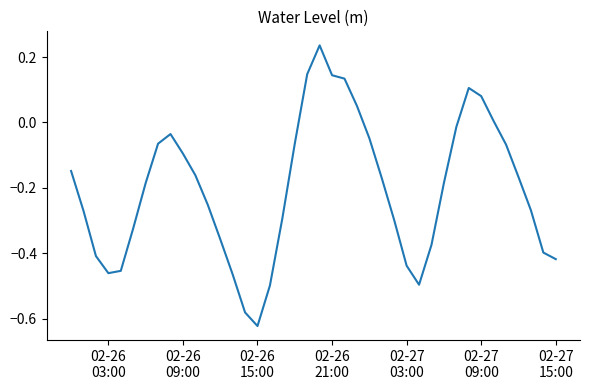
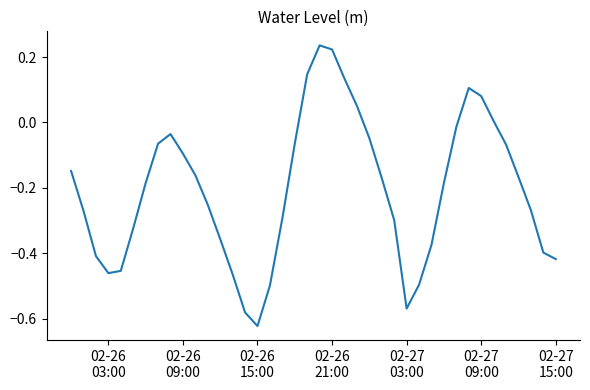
  {
    "02-26 03:00": -0.46,
    "02-26 09:00": -0.10,
    "02-26 15:00": -0.62,
-   "02-26 21:00": 0.14,
-   "02-27 03:00": -0.44,
+   "02-26 21:00": 0.22,
+   "02-27 03:00": -0.57,
    "02-27 09:00": 0.08,
    "02-27 15:00": -0.42
  }
